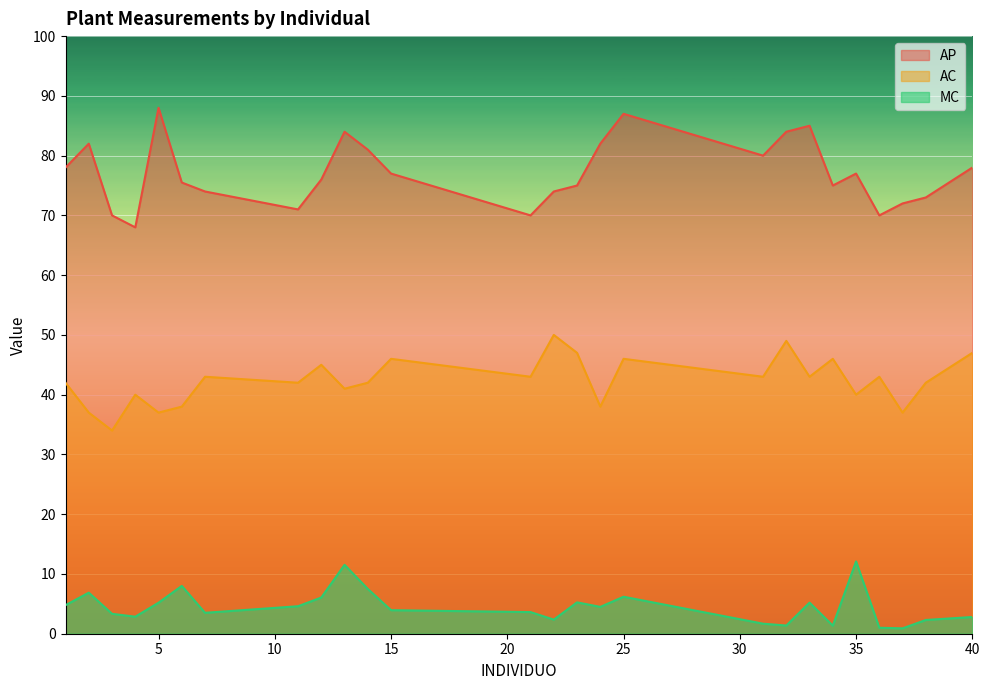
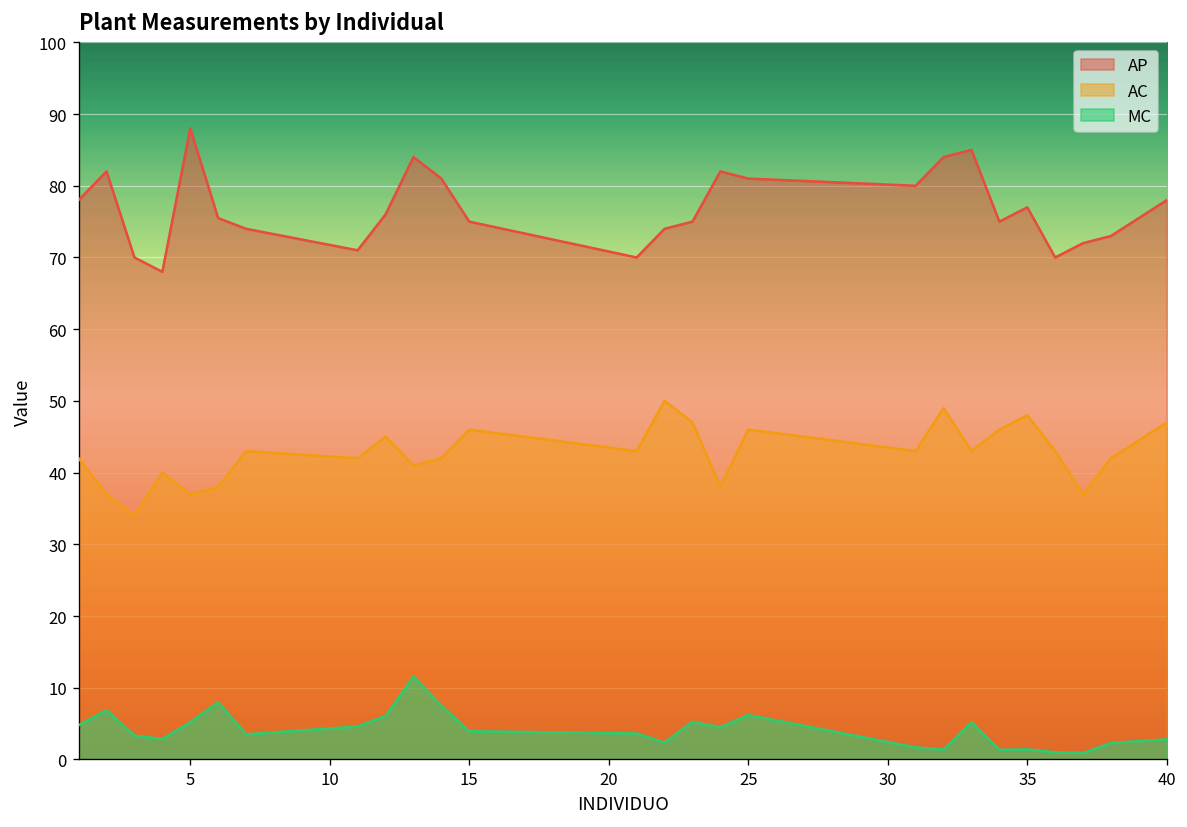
  {
    "AP": {
      "5": 88,
-     "15": 77,
-     "25": 87,
+     "15": 75,
+     "25": 81,
      "35": 77,
      "40": 78
    },
    "AC": {
      "5": 37,
      "15": 46,
      "25": 46,
-     "35": 40,
+     "35": 48,
      "40": 47
    },
    "MC": {
      "5": 5,
      "15": 4,
      "25": 6,
-     "35": 12,
+     "35": 1,
      "40": 3
    }
  }
